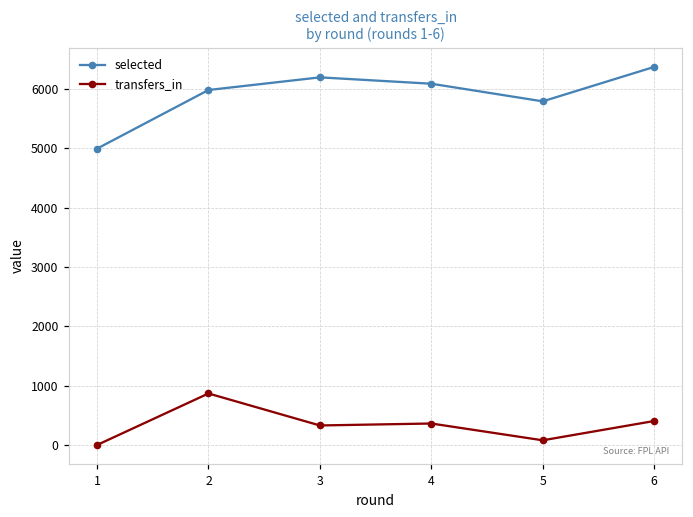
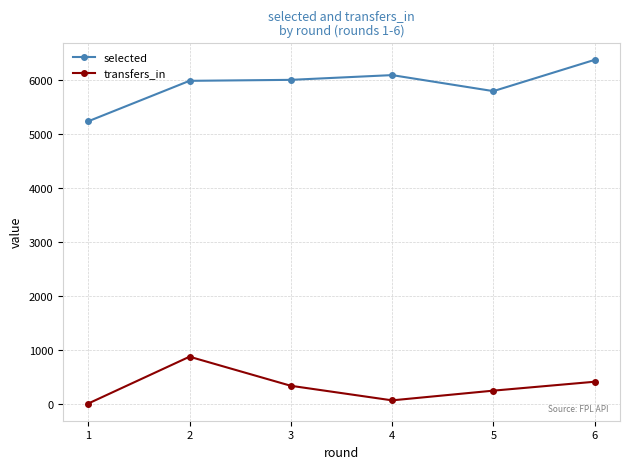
  {
    "selected": {
-     "1": 5000,
+     "1": 5200,
      "2": 6000,
-     "3": 6200,
+     "3": 6000,
      "4": 6100,
      "5": 5800,
      "6": 6400
    },
    "transfers_in": {
      "1": 0,
      "2": 900,
      "3": 300,
-     "4": 400,
-     "5": 100,
+     "4": 100,
+     "5": 200,
      "6": 400
    }
  }
